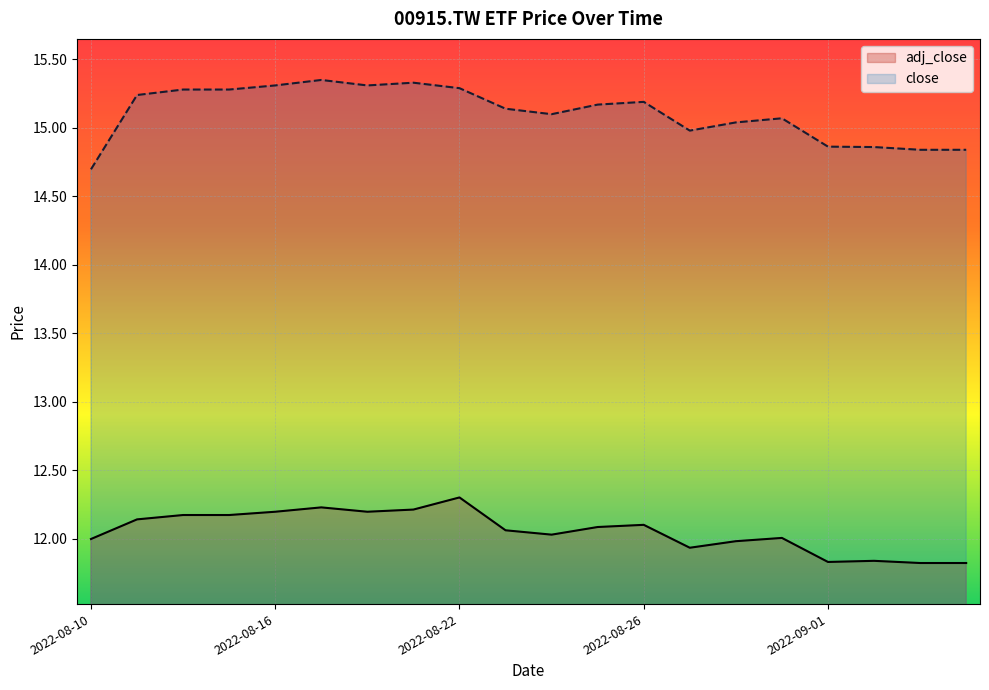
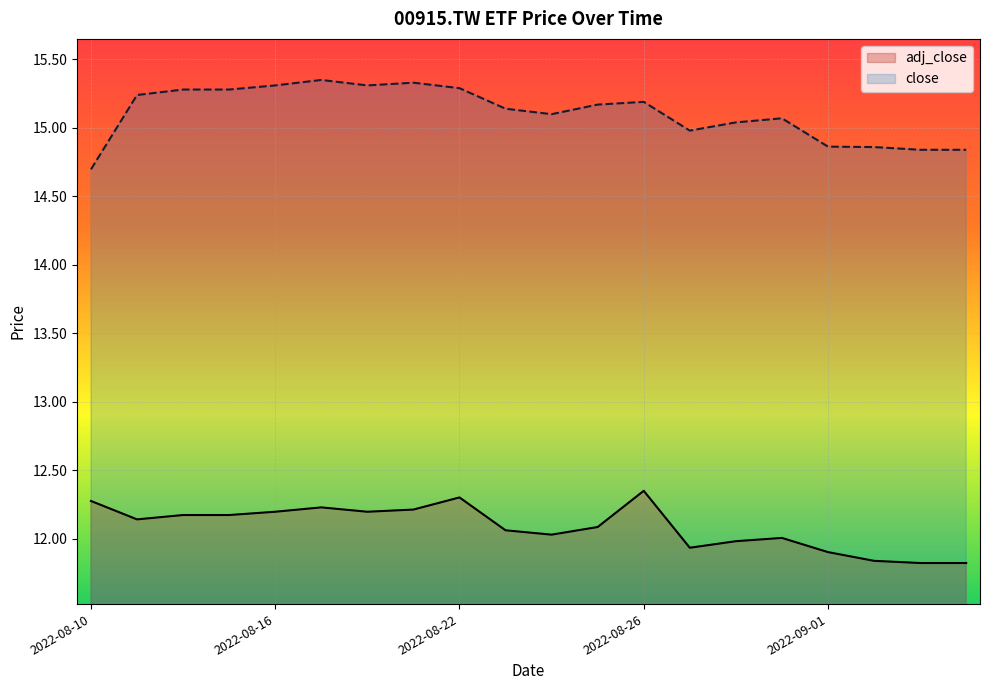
  {
    "adj_close": {
-     "2022-08-10": 12.00,
+     "2022-08-10": 12.28,
      "2022-08-16": 12.20,
      "2022-08-22": 12.30,
-     "2022-08-26": 12.10,
-     "2022-09-01": 11.83
+     "2022-08-26": 12.35,
+     "2022-09-01": 11.90
    },
    "close": {
      "2022-08-10": 14.70,
      "2022-08-16": 15.31,
      "2022-08-22": 15.29,
      "2022-08-26": 15.19,
      "2022-09-01": 14.86
    }
  }
